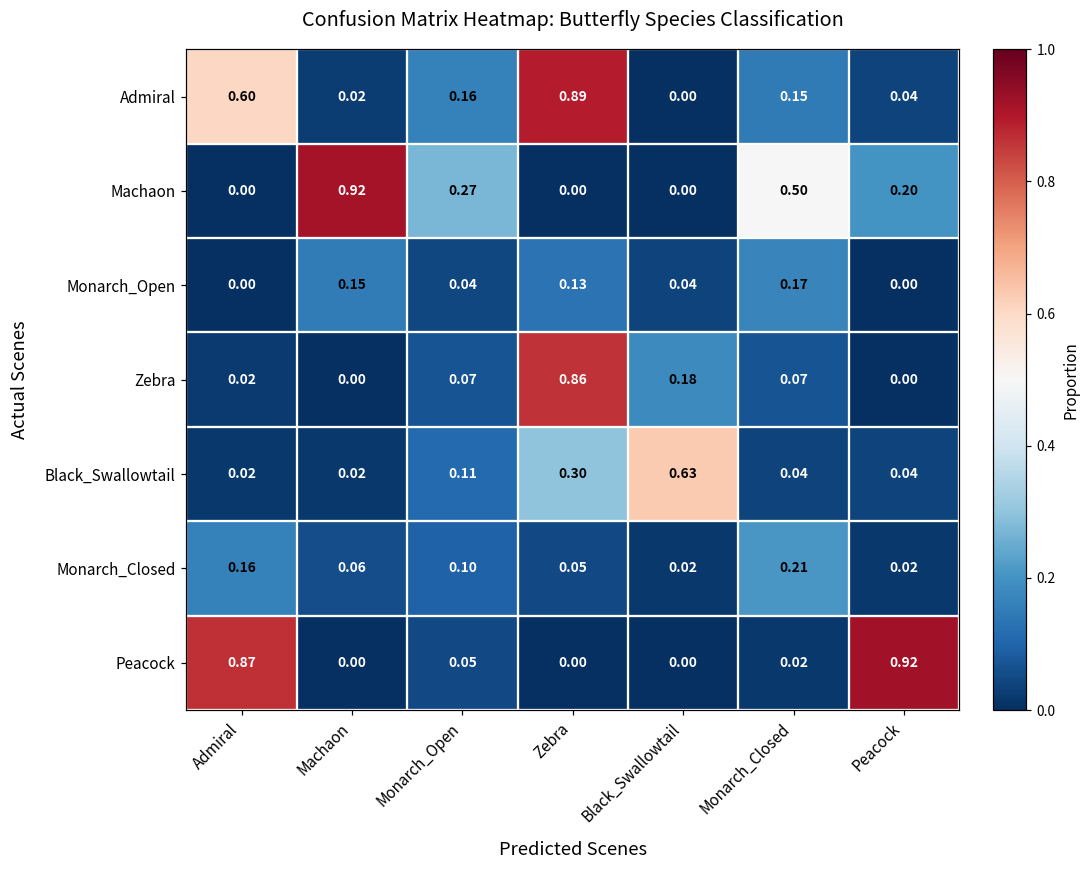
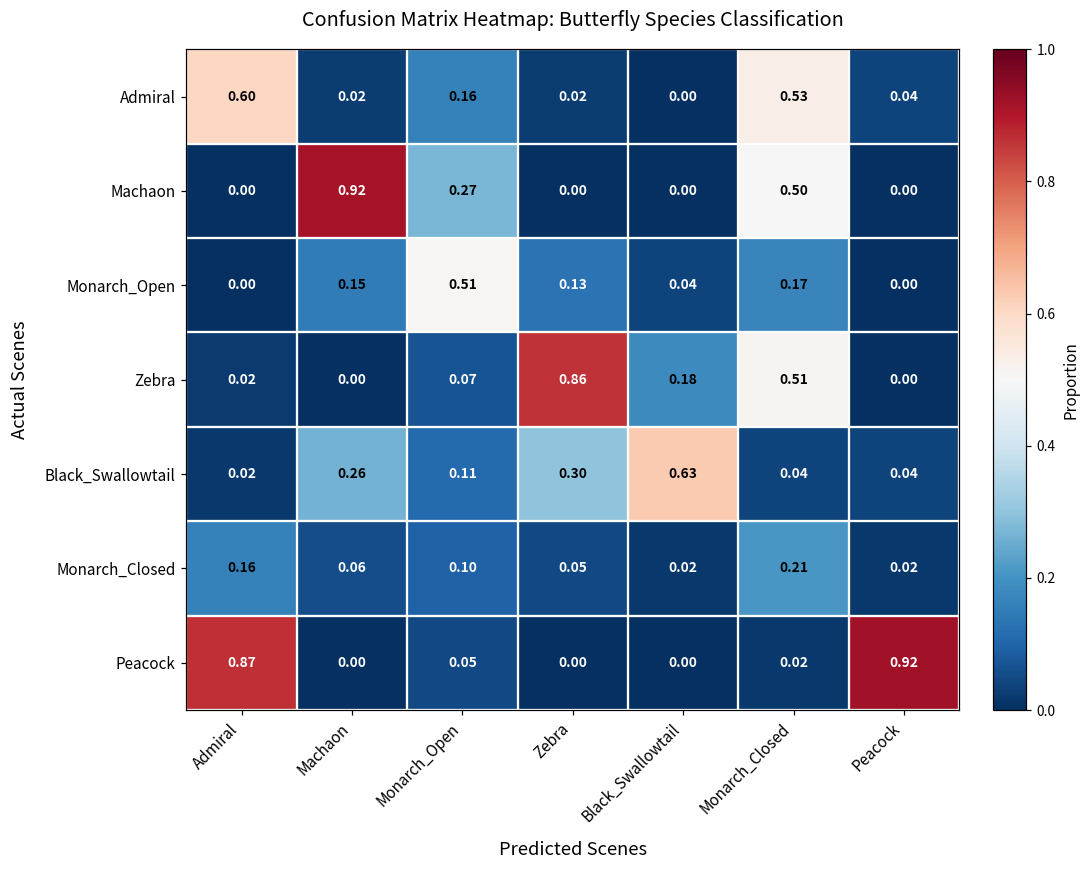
  {
    "Admiral": {
      "Admiral": 0.60,
      "Machaon": 0.02,
      "Monarch_Open": 0.16,
-     "Zebra": 0.89,
+     "Zebra": 0.02,
      "Black_Swallowtail": 0.00,
-     "Monarch_Closed": 0.15,
+     "Monarch_Closed": 0.53,
      "Peacock": 0.04
    },
    "Machaon": {
      "Admiral": 0.00,
      "Machaon": 0.92,
      "Monarch_Open": 0.27,
      "Zebra": 0.00,
      "Black_Swallowtail": 0.00,
      "Monarch_Closed": 0.50,
-     "Peacock": 0.20
+     "Peacock": 0.00
    },
    "Monarch_Open": {
      "Admiral": 0.00,
      "Machaon": 0.15,
-     "Monarch_Open": 0.04,
+     "Monarch_Open": 0.51,
      "Zebra": 0.13,
      "Black_Swallowtail": 0.04,
      "Monarch_Closed": 0.17,
      "Peacock": 0.00
    },
    "Zebra": {
      "Admiral": 0.02,
      "Machaon": 0.00,
      "Monarch_Open": 0.07,
      "Zebra": 0.86,
      "Black_Swallowtail": 0.18,
-     "Monarch_Closed": 0.07,
+     "Monarch_Closed": 0.51,
      "Peacock": 0.00
    },
    "Black_Swallowtail": {
      "Admiral": 0.02,
-     "Machaon": 0.02,
+     "Machaon": 0.26,
      "Monarch_Open": 0.11,
      "Zebra": 0.30,
      "Black_Swallowtail": 0.63,
      "Monarch_Closed": 0.04,
      "Peacock": 0.04
    },
    "Monarch_Closed": {
      "Admiral": 0.16,
      "Machaon": 0.06,
      "Monarch_Open": 0.10,
      "Zebra": 0.05,
      "Black_Swallowtail": 0.02,
      "Monarch_Closed": 0.21,
      "Peacock": 0.02
    },
    "Peacock": {
      "Admiral": 0.87,
      "Machaon": 0.00,
      "Monarch_Open": 0.05,
      "Zebra": 0.00,
      "Black_Swallowtail": 0.00,
      "Monarch_Closed": 0.02,
      "Peacock": 0.92
    }
  }
